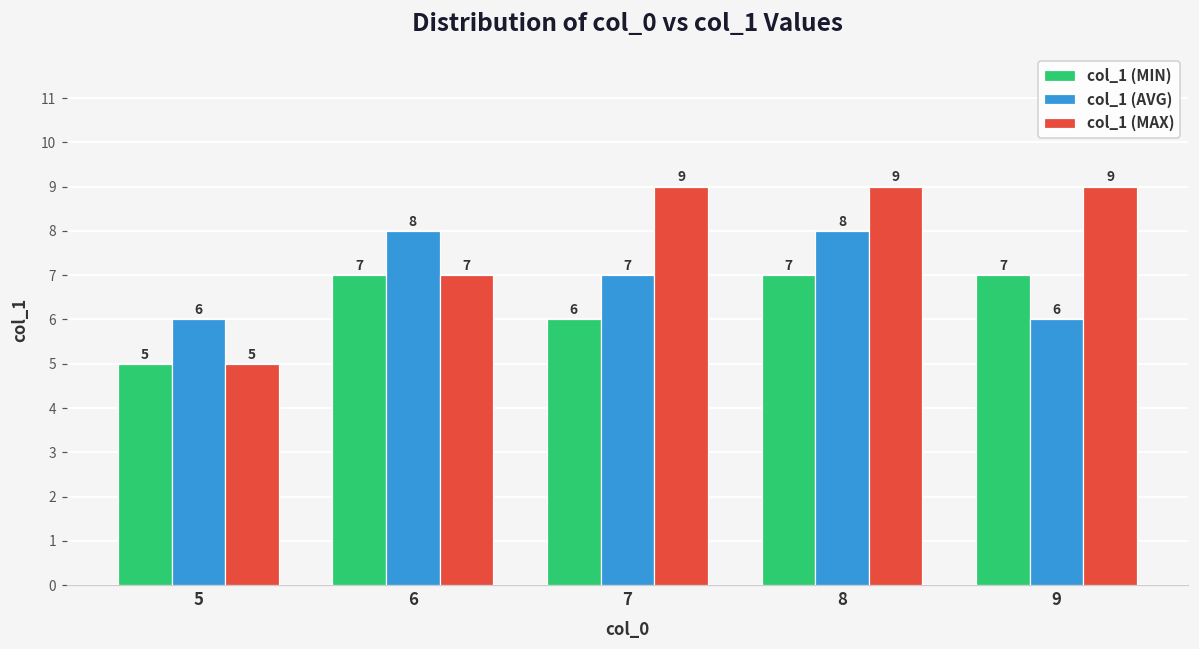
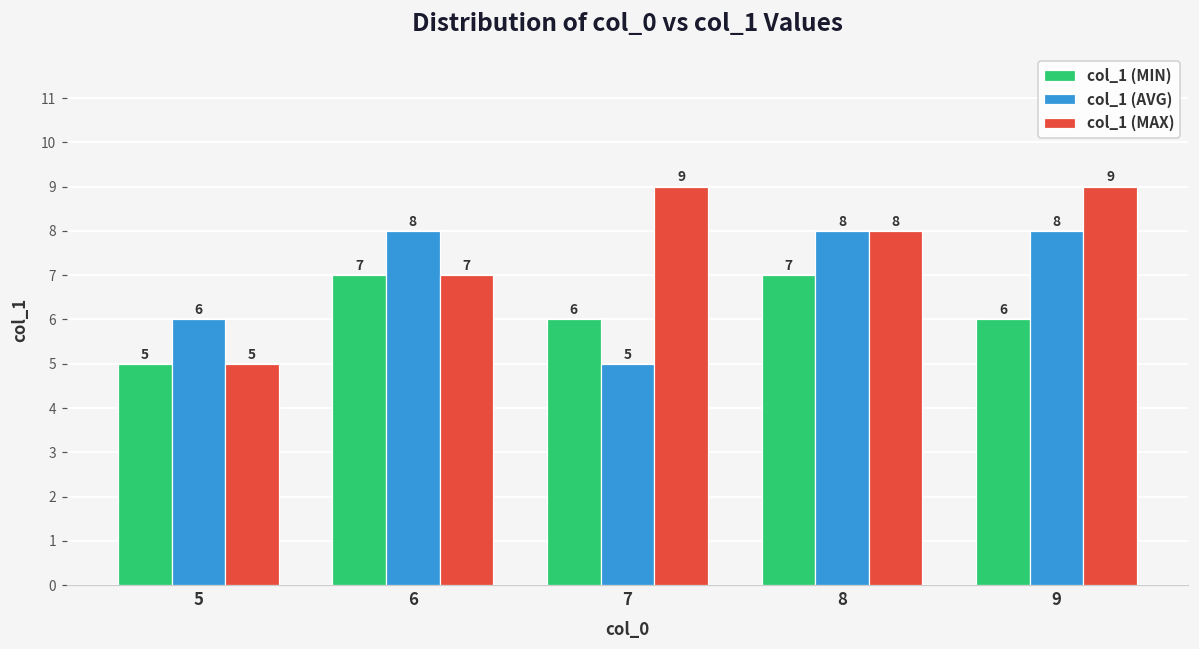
  {
    "col_1 (MIN)": {
      "5": 5,
      "6": 7,
      "7": 6,
      "8": 7,
-     "9": 7
+     "9": 6
    },
    "col_1 (AVG)": {
      "5": 6,
      "6": 8,
-     "7": 7,
+     "7": 5,
      "8": 8,
-     "9": 6
+     "9": 8
    },
    "col_1 (MAX)": {
      "5": 5,
      "6": 7,
      "7": 9,
-     "8": 9,
+     "8": 8,
      "9": 9
    }
  }
